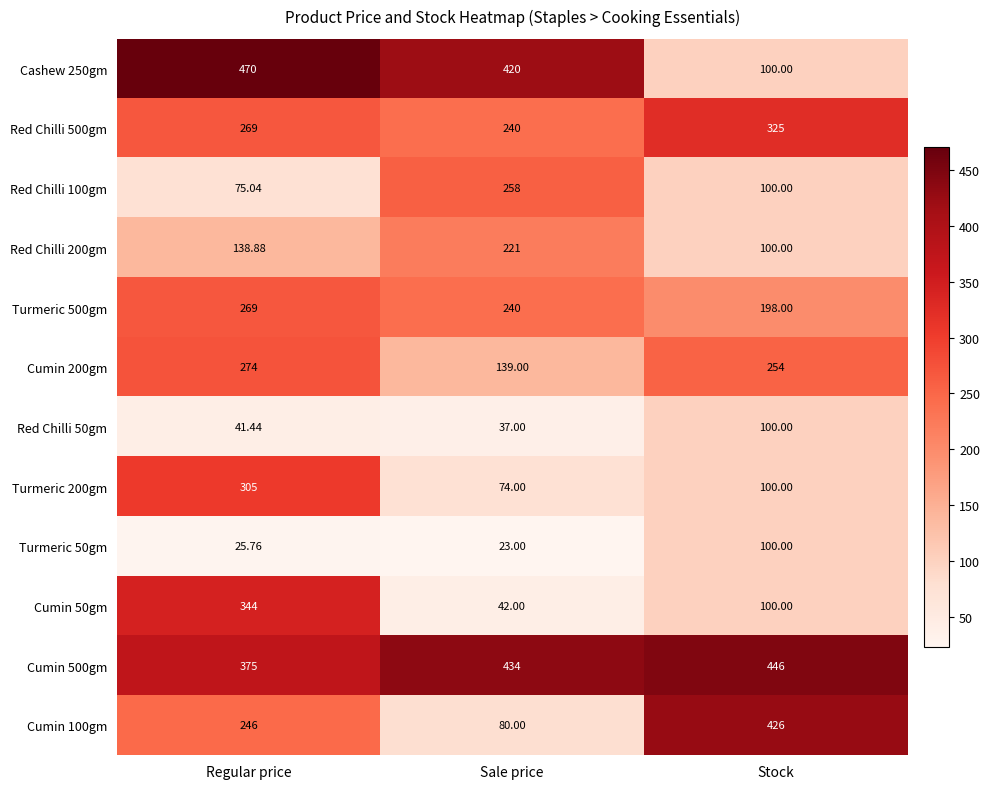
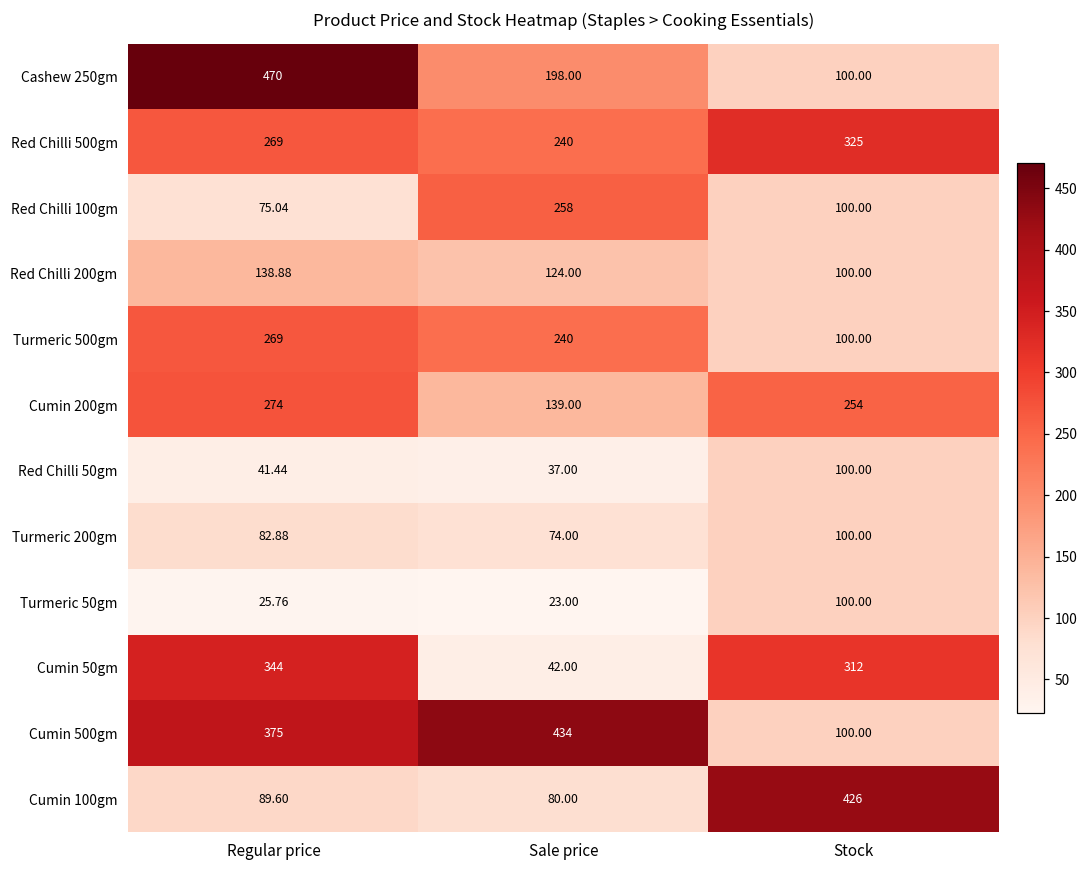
  {
    "Cashew 250gm": {
      "Regular price": 470,
-     "Sale price": 420,
+     "Sale price": 198.00,
      "Stock": 100.00
    },
    "Red Chilli 500gm": {
      "Regular price": 269,
      "Sale price": 240,
      "Stock": 325
    },
    "Red Chilli 100gm": {
      "Regular price": 75.04,
      "Sale price": 258,
      "Stock": 100.00
    },
    "Red Chilli 200gm": {
      "Regular price": 138.88,
-     "Sale price": 221,
+     "Sale price": 124.00,
      "Stock": 100.00
    },
    "Turmeric 500gm": {
      "Regular price": 269,
      "Sale price": 240,
-     "Stock": 198.00
+     "Stock": 100.00
    },
    "Cumin 200gm": {
      "Regular price": 274,
      "Sale price": 139.00,
      "Stock": 254
    },
    "Red Chilli 50gm": {
      "Regular price": 41.44,
      "Sale price": 37.00,
      "Stock": 100.00
    },
    "Turmeric 200gm": {
-     "Regular price": 305,
+     "Regular price": 82.88,
      "Sale price": 74.00,
      "Stock": 100.00
    },
    "Turmeric 50gm": {
      "Regular price": 25.76,
      "Sale price": 23.00,
      "Stock": 100.00
    },
    "Cumin 50gm": {
      "Regular price": 344,
      "Sale price": 42.00,
-     "Stock": 100.00
+     "Stock": 312
    },
    "Cumin 500gm": {
      "Regular price": 375,
      "Sale price": 434,
-     "Stock": 446
+     "Stock": 100.00
    },
    "Cumin 100gm": {
-     "Regular price": 246,
+     "Regular price": 89.60,
      "Sale price": 80.00,
      "Stock": 426
    }
  }
